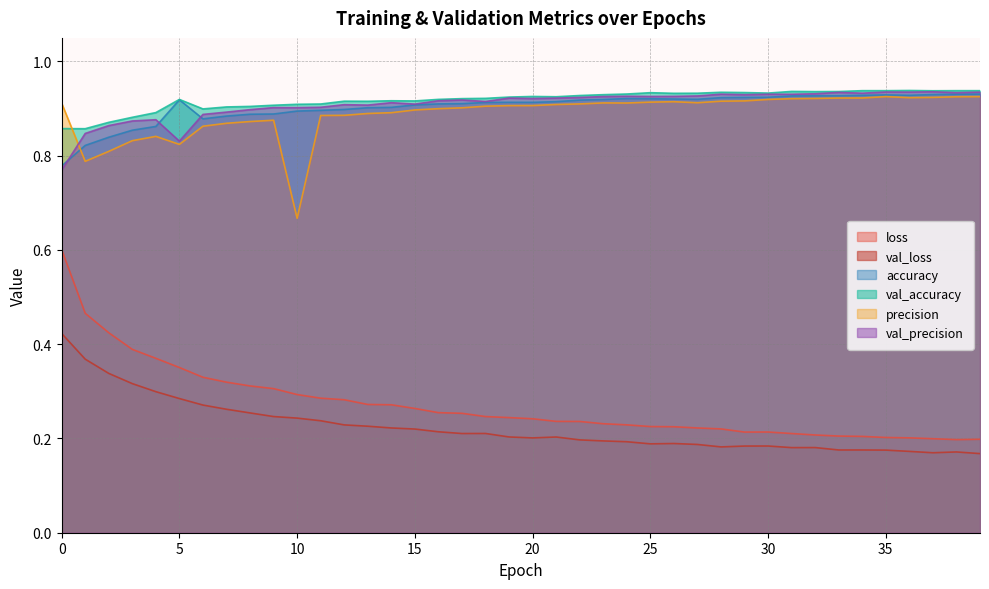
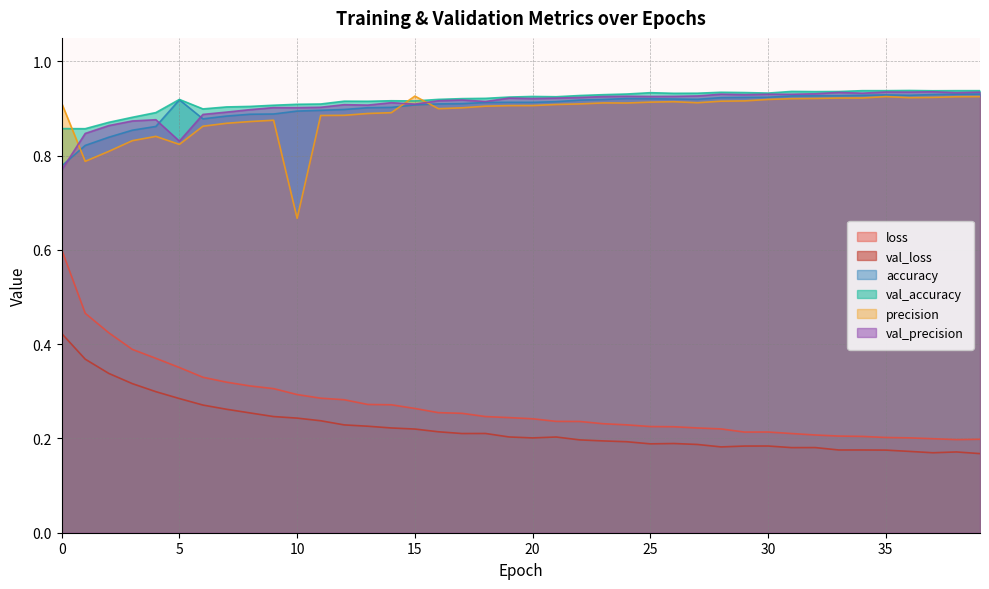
  {
    "accuracy": {
      "0": 0.78,
      "10": 0.89,
      "20": 0.91
    },
    "val_accuracy": {
      "0": 0.86,
      "10": 0.91,
      "15": 0.92,
      "25": 0.93
    },
    "precision": {
      "0": 0.91,
      "5": 0.82,
      "10": 0.67,
-     "15": 0.90,
+     "15": 0.93,
      "20": 0.91,
      "25": 0.91
    },
    "val_precision": {
      "0": 0.77,
      "5": 0.83,
      "10": 0.90
    }
  }
